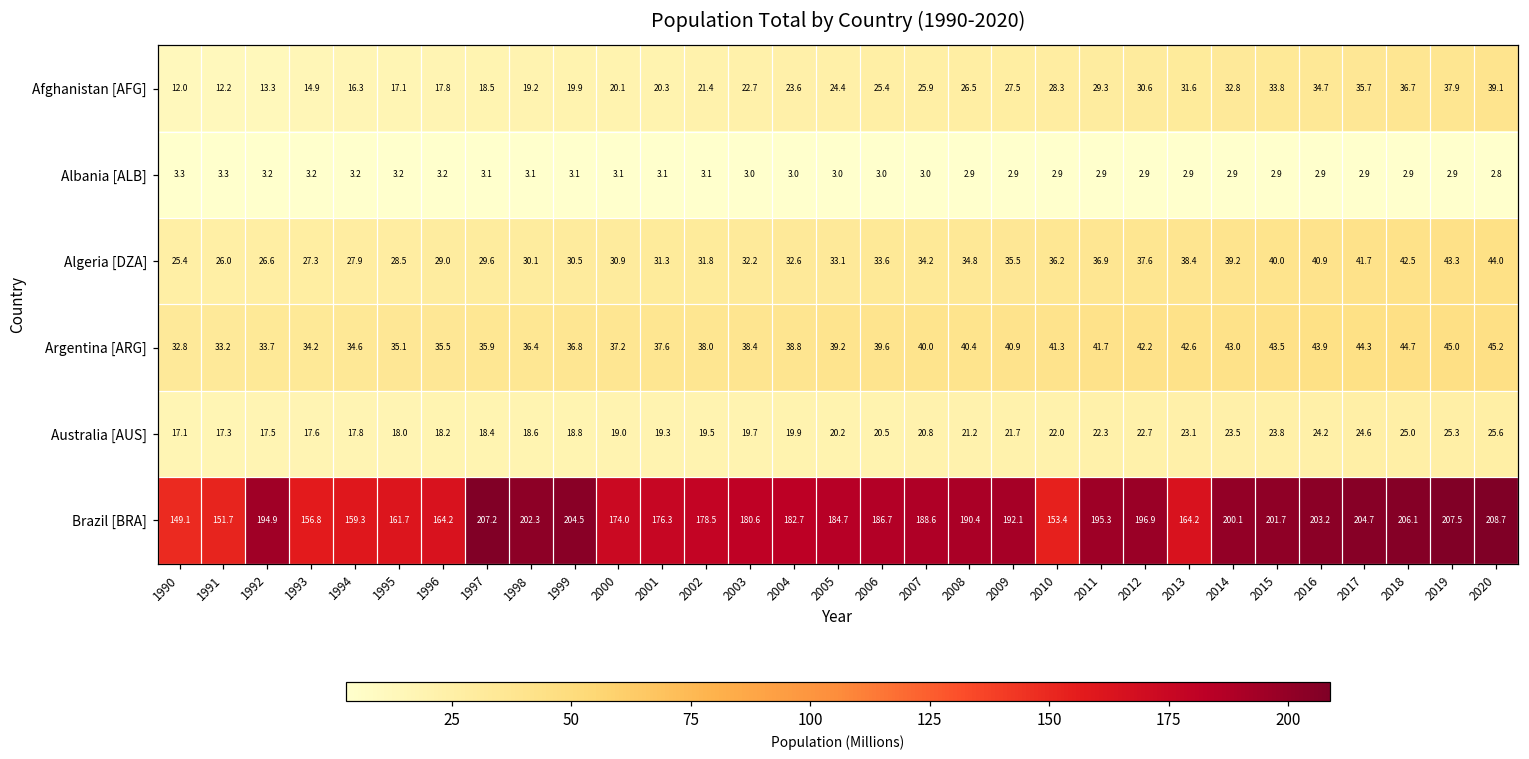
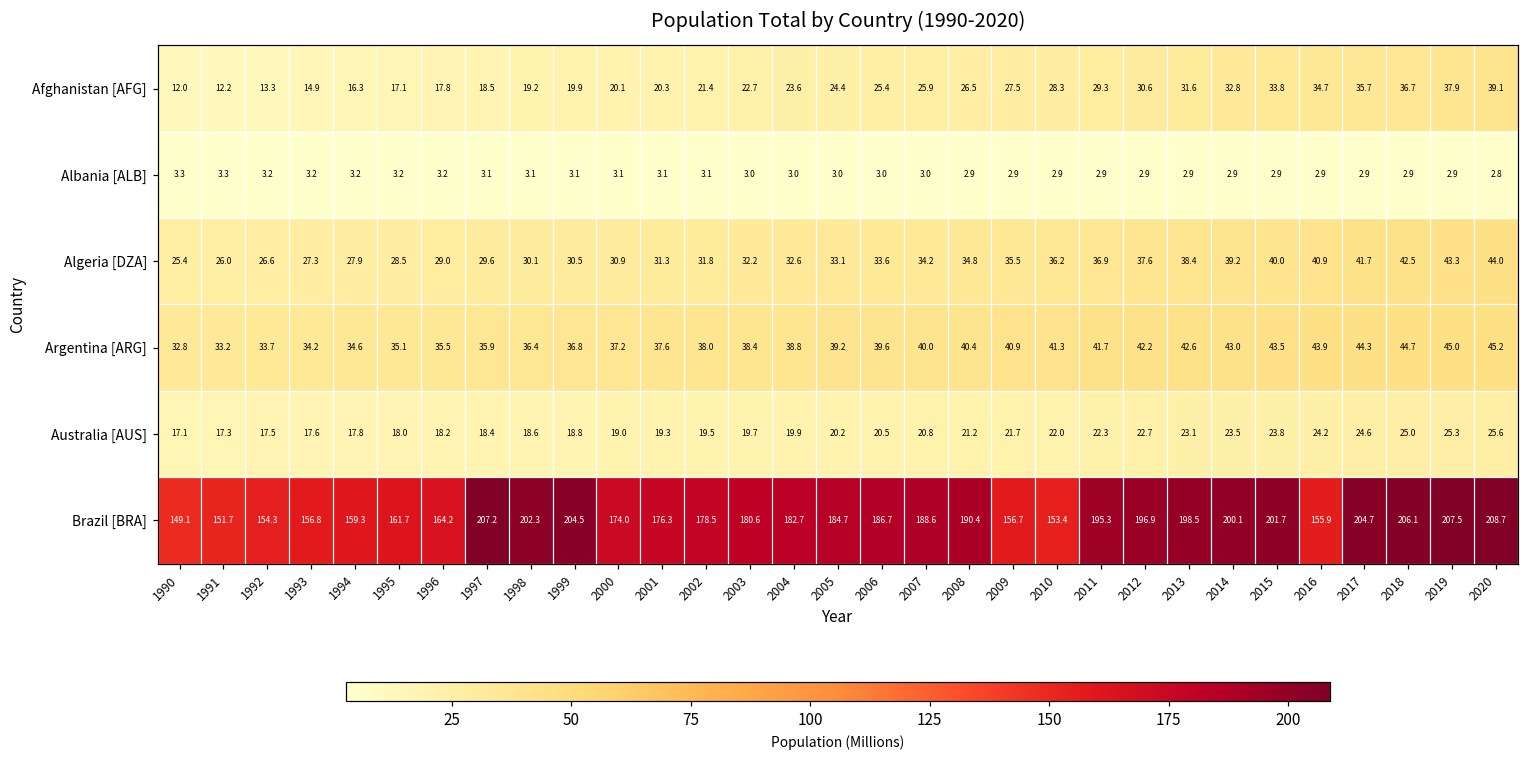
  {
    "Afghanistan [AFG]": {
      "1990": 12.0,
      "1991": 12.2,
      "1992": 13.3,
      "1993": 14.9,
      "1994": 16.3,
      "1995": 17.1,
      "1996": 17.8,
      "1997": 18.5,
      "1998": 19.2,
      "1999": 19.9,
      "2000": 20.1,
      "2001": 20.3,
      "2002": 21.4,
      "2003": 22.7,
      "2004": 23.6,
      "2005": 24.4,
      "2006": 25.4,
      "2007": 25.9,
      "2008": 26.5,
      "2009": 27.5,
      "2010": 28.3,
      "2011": 29.3,
      "2012": 30.6,
      "2013": 31.6,
      "2014": 32.8,
      "2015": 33.8,
      "2016": 34.7,
      "2017": 35.7,
      "2018": 36.7,
      "2019": 37.9,
      "2020": 39.1
    },
    "Albania [ALB]": {
      "1990": 3.3,
      "1991": 3.3,
      "1992": 3.2,
      "1993": 3.2,
      "1994": 3.2,
      "1995": 3.2,
      "1996": 3.2,
      "1997": 3.1,
      "1998": 3.1,
      "1999": 3.1,
      "2000": 3.1,
      "2001": 3.1,
      "2002": 3.1,
      "2003": 3.0,
      "2004": 3.0,
      "2005": 3.0,
      "2006": 3.0,
      "2007": 3.0,
      "2008": 2.9,
      "2009": 2.9,
      "2010": 2.9,
      "2011": 2.9,
      "2012": 2.9,
      "2013": 2.9,
      "2014": 2.9,
      "2015": 2.9,
      "2016": 2.9,
      "2017": 2.9,
      "2018": 2.9,
      "2019": 2.9,
      "2020": 2.8
    },
    "Algeria [DZA]": {
      "1990": 25.4,
      "1991": 26.0,
      "1992": 26.6,
      "1993": 27.3,
      "1994": 27.9,
      "1995": 28.5,
      "1996": 29.0,
      "1997": 29.6,
      "1998": 30.1,
      "1999": 30.5,
      "2000": 30.9,
      "2001": 31.3,
      "2002": 31.8,
      "2003": 32.2,
      "2004": 32.6,
      "2005": 33.1,
      "2006": 33.6,
      "2007": 34.2,
      "2008": 34.8,
      "2009": 35.5,
      "2010": 36.2,
      "2011": 36.9,
      "2012": 37.6,
      "2013": 38.4,
      "2014": 39.2,
      "2015": 40.0,
      "2016": 40.9,
      "2017": 41.7,
      "2018": 42.5,
      "2019": 43.3,
      "2020": 44.0
    },
    "Argentina [ARG]": {
      "1990": 32.8,
      "1991": 33.2,
      "1992": 33.7,
      "1993": 34.2,
      "1994": 34.6,
      "1995": 35.1,
      "1996": 35.5,
      "1997": 35.9,
      "1998": 36.4,
      "1999": 36.8,
      "2000": 37.2,
      "2001": 37.6,
      "2002": 38.0,
      "2003": 38.4,
      "2004": 38.8,
      "2005": 39.2,
      "2006": 39.6,
      "2007": 40.0,
      "2008": 40.4,
      "2009": 40.9,
      "2010": 41.3,
      "2011": 41.7,
      "2012": 42.2,
      "2013": 42.6,
      "2014": 43.0,
      "2015": 43.5,
      "2016": 43.9,
      "2017": 44.3,
      "2018": 44.7,
      "2019": 45.0,
      "2020": 45.2
    },
    "Australia [AUS]": {
      "1990": 17.1,
      "1991": 17.3,
      "1992": 17.5,
      "1993": 17.6,
      "1994": 17.8,
      "1995": 18.0,
      "1996": 18.2,
      "1997": 18.4,
      "1998": 18.6,
      "1999": 18.8,
      "2000": 19.0,
      "2001": 19.3,
      "2002": 19.5,
      "2003": 19.7,
      "2004": 19.9,
      "2005": 20.2,
      "2006": 20.5,
      "2007": 20.8,
      "2008": 21.2,
      "2009": 21.7,
      "2010": 22.0,
      "2011": 22.3,
      "2012": 22.7,
      "2013": 23.1,
      "2014": 23.5,
      "2015": 23.8,
      "2016": 24.2,
      "2017": 24.6,
      "2018": 25.0,
      "2019": 25.3,
      "2020": 25.6
    },
    "Brazil [BRA]": {
      "1990": 149.1,
      "1991": 151.7,
-     "1992": 194.9,
+     "1992": 154.3,
      "1993": 156.8,
      "1994": 159.3,
      "1995": 161.7,
      "1996": 164.2,
      "1997": 207.2,
      "1998": 202.3,
      "1999": 204.5,
      "2000": 174.0,
      "2001": 176.3,
      "2002": 178.5,
      "2003": 180.6,
      "2004": 182.7,
      "2005": 184.7,
      "2006": 186.7,
      "2007": 188.6,
      "2008": 190.4,
-     "2009": 192.1,
+     "2009": 156.7,
      "2010": 153.4,
      "2011": 195.3,
      "2012": 196.9,
-     "2013": 164.2,
+     "2013": 198.5,
      "2014": 200.1,
      "2015": 201.7,
-     "2016": 203.2,
+     "2016": 155.9,
      "2017": 204.7,
      "2018": 206.1,
      "2019": 207.5,
      "2020": 208.7
    }
  }
